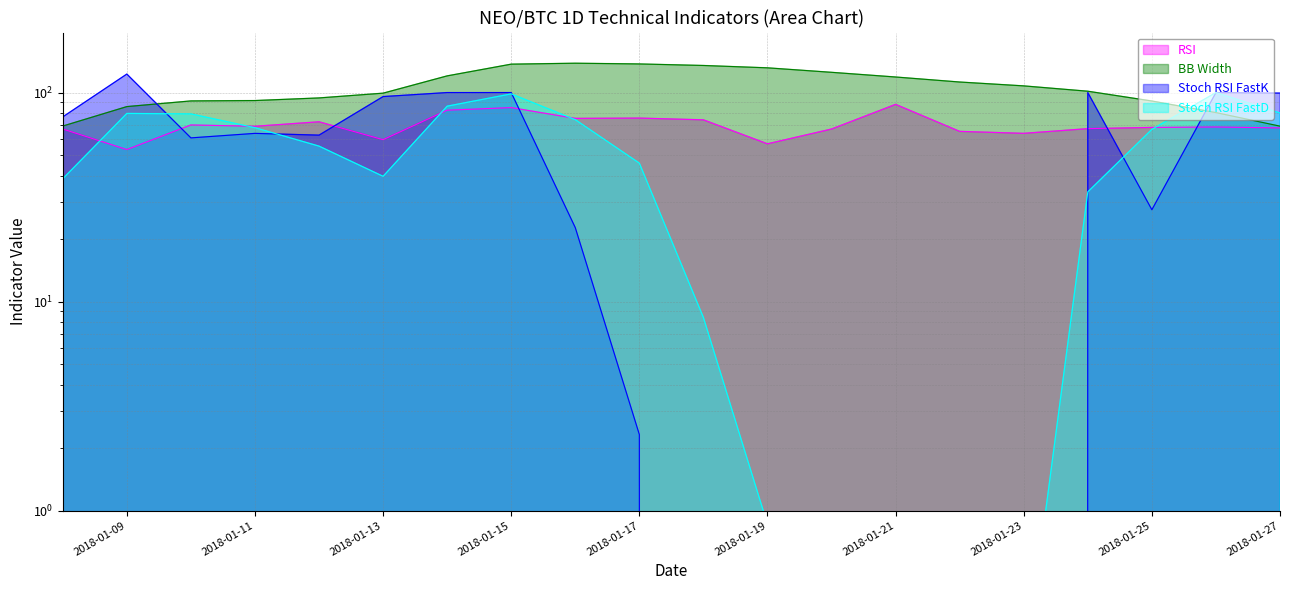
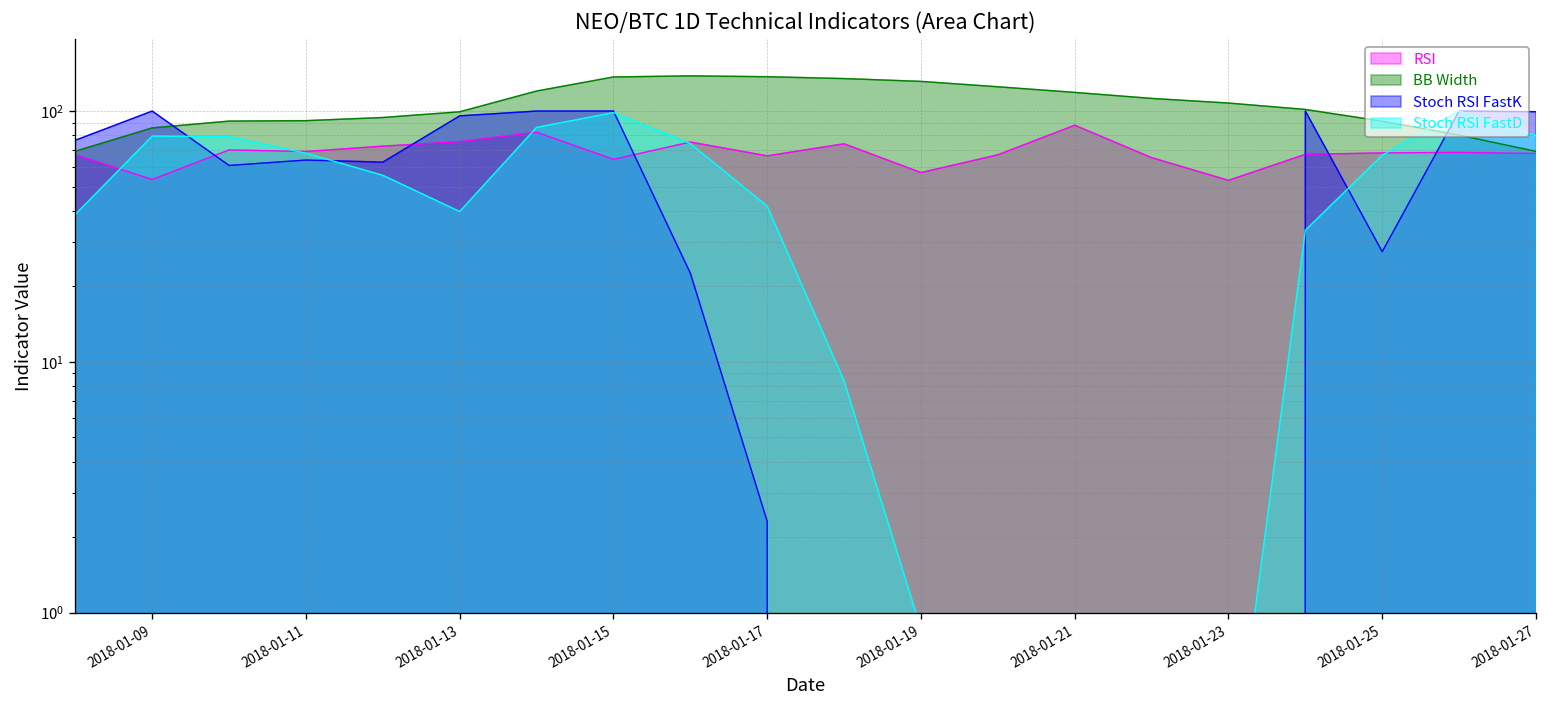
  {
    "RSI": {
      "2018-01-09": 53,
-     "2018-01-13": 60,
-     "2018-01-15": 85,
-     "2018-01-17": 75,
+     "2018-01-13": 76,
+     "2018-01-15": 64,
+     "2018-01-17": 66,
      "2018-01-19": 57,
      "2018-01-21": 88,
-     "2018-01-23": 64
+     "2018-01-23": 53
    },
    "BB Width": {
      "2018-01-09": 86,
      "2018-01-11": 90,
      "2018-01-13": 100,
      "2018-01-15": 140,
      "2018-01-17": 140,
      "2018-01-19": 130,
      "2018-01-21": 120,
      "2018-01-23": 110
    },
    "Stoch RSI FastK": {
-     "2018-01-09": 120,
+     "2018-01-09": 100,
      "2018-01-11": 64,
      "2018-01-13": 100,
      "2018-01-17": 2.3,
      "2018-01-25": 28,
      "2018-01-27": 100
    },
    "Stoch RSI FastD": {
      "2018-01-09": 79,
      "2018-01-13": 40,
-     "2018-01-17": 46,
+     "2018-01-17": 42,
      "2018-01-27": 80
    }
  }
